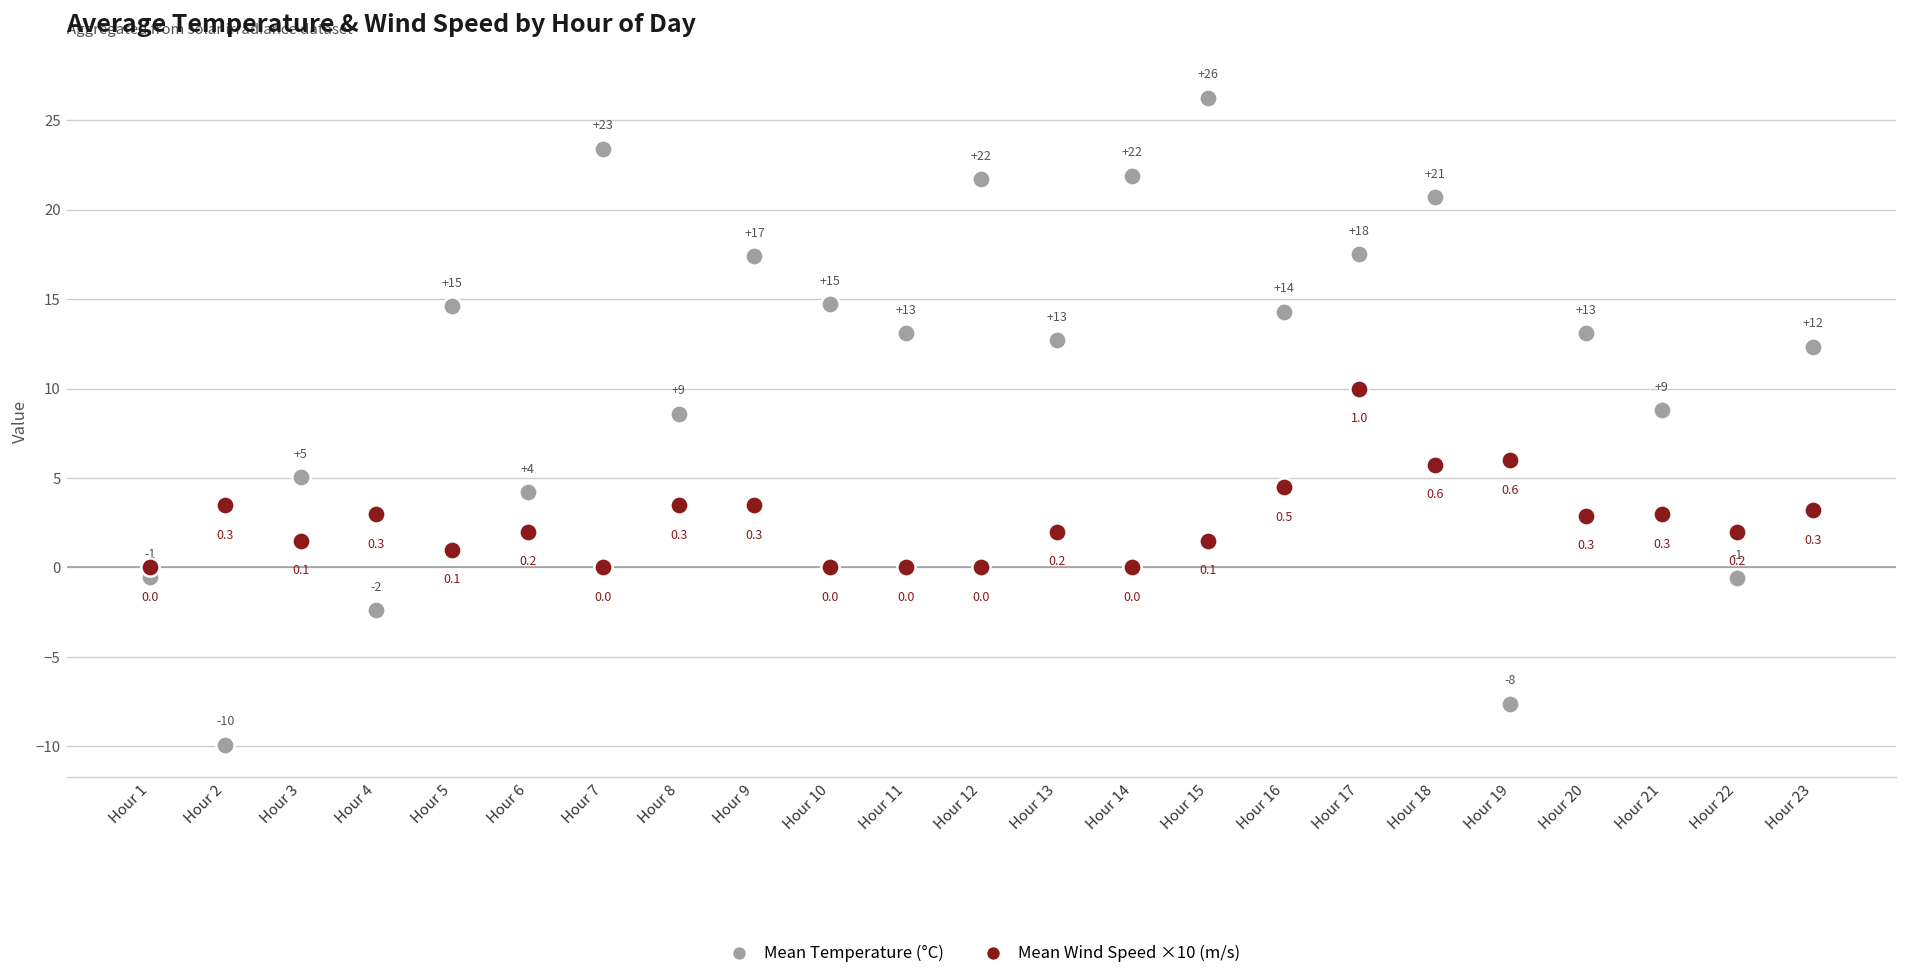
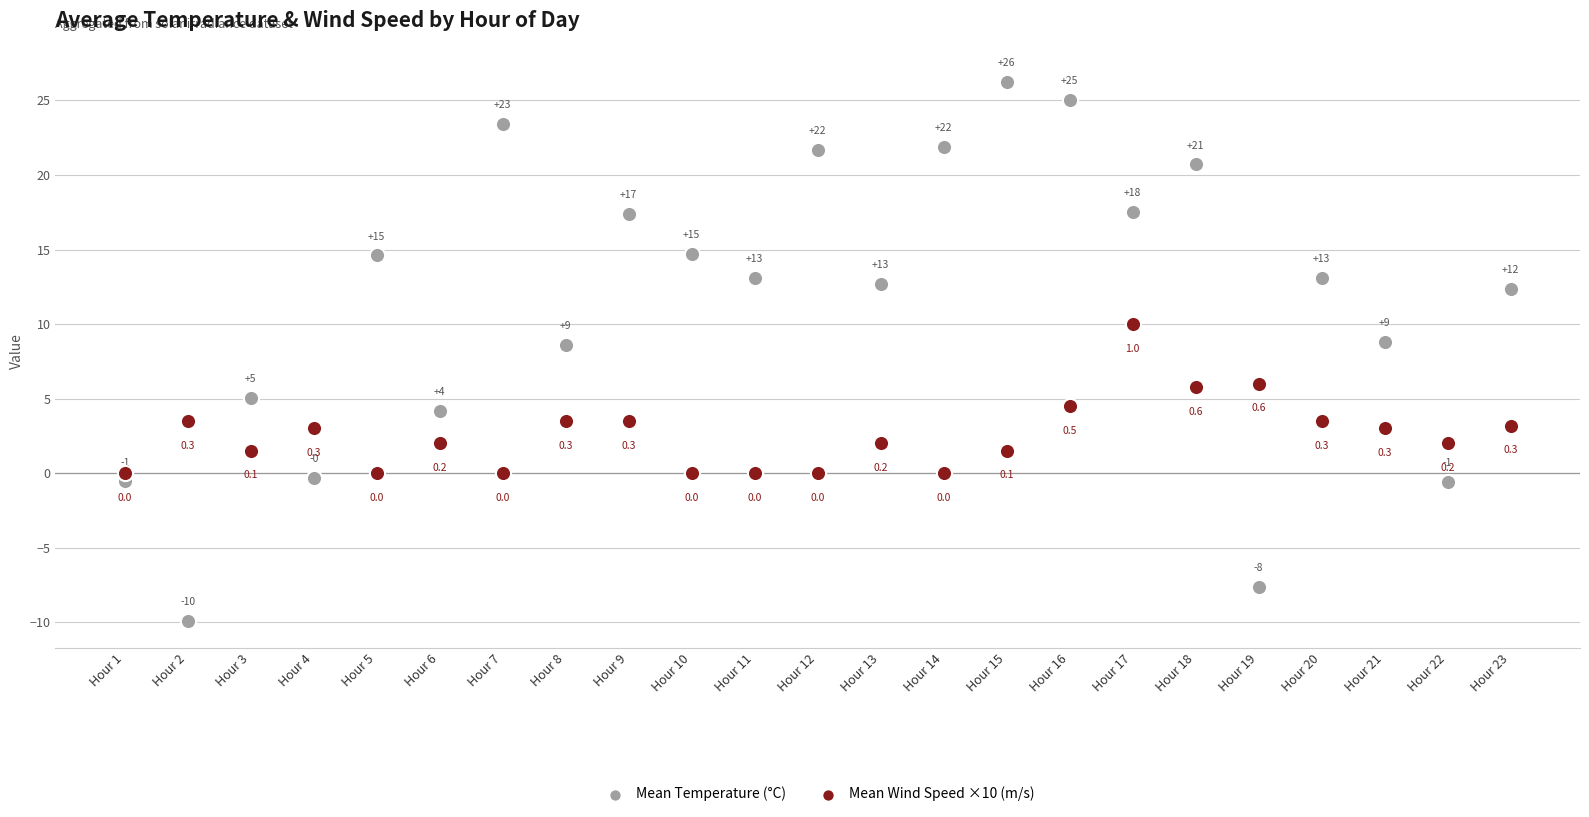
  {
    "Mean Temperature (°C)": {
-     "Hour 4": "-2",
-     "Hour 16": "+14"
+     "Hour 4": "-0",
+     "Hour 16": "+25"
    },
    "Mean Wind Speed ×10 (m/s)": {
-     "Hour 5": "0.1",
-     "Hour 20": "2.9"
+     "Hour 5": "0.0",
+     "Hour 20": "3.5"
    }
  }
